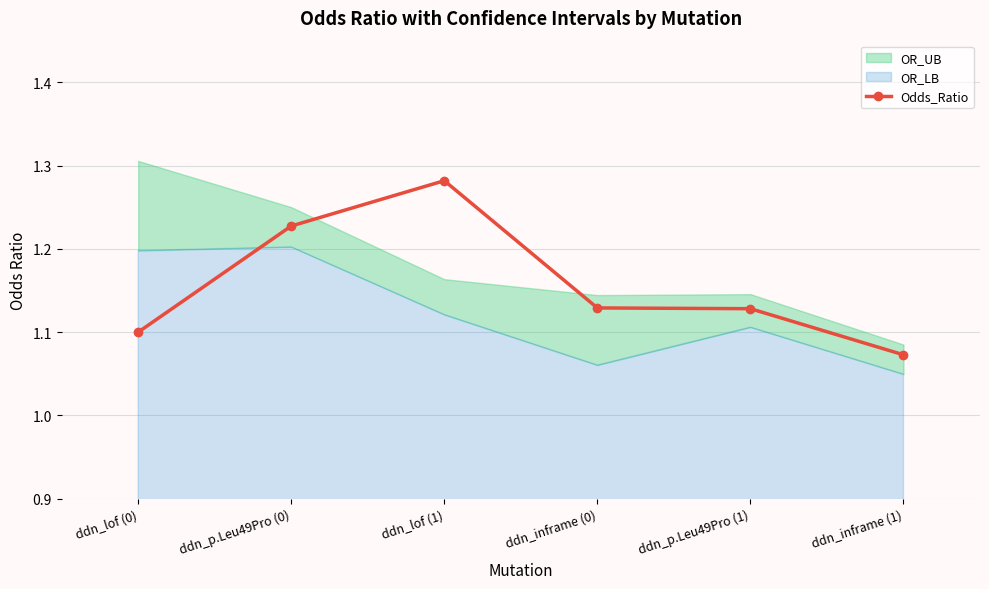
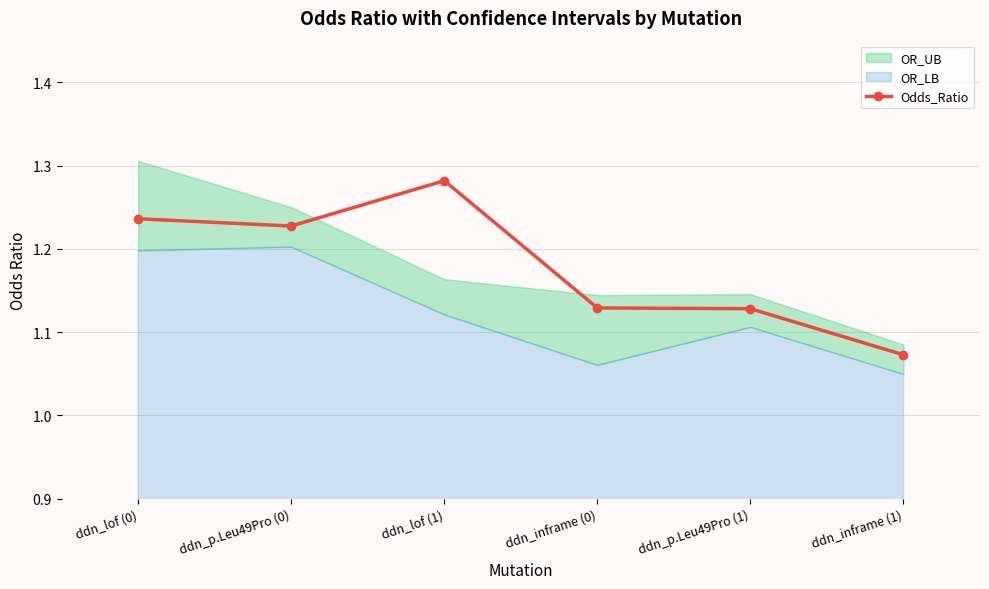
  {
    "Odds_Ratio": {
-     "ddn_lof (0)": 1.10,
+     "ddn_lof (0)": 1.24,
      "ddn_p.Leu49Pro (0)": 1.23,
      "ddn_lof (1)": 1.28,
      "ddn_inframe (0)": 1.13,
      "ddn_p.Leu49Pro (1)": 1.13,
      "ddn_inframe (1)": 1.07
    },
    "OR_LB": {
      "ddn_lof (0)": 1.20,
      "ddn_p.Leu49Pro (0)": 1.20,
      "ddn_lof (1)": 1.12,
      "ddn_inframe (0)": 1.06,
      "ddn_p.Leu49Pro (1)": 1.11,
      "ddn_inframe (1)": 1.05
    }
  }
